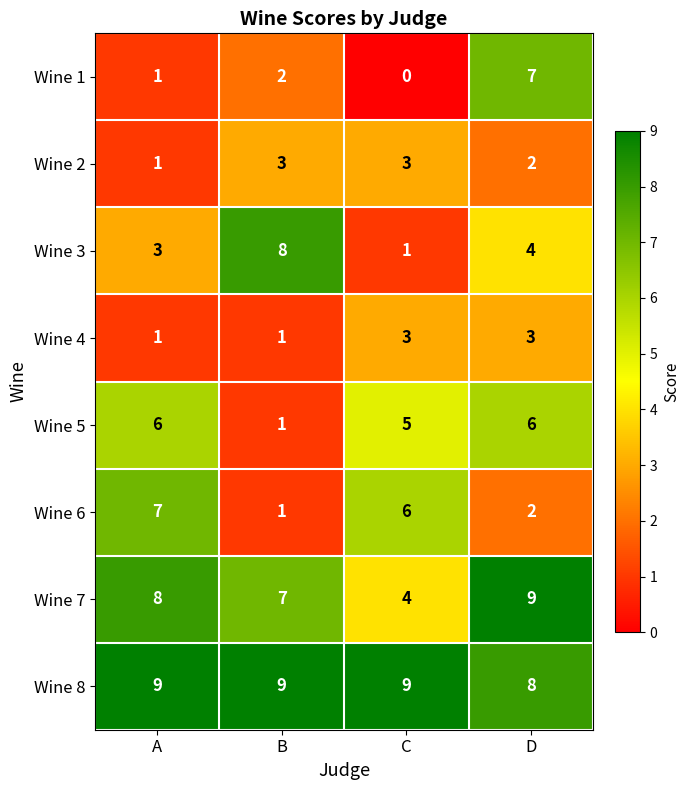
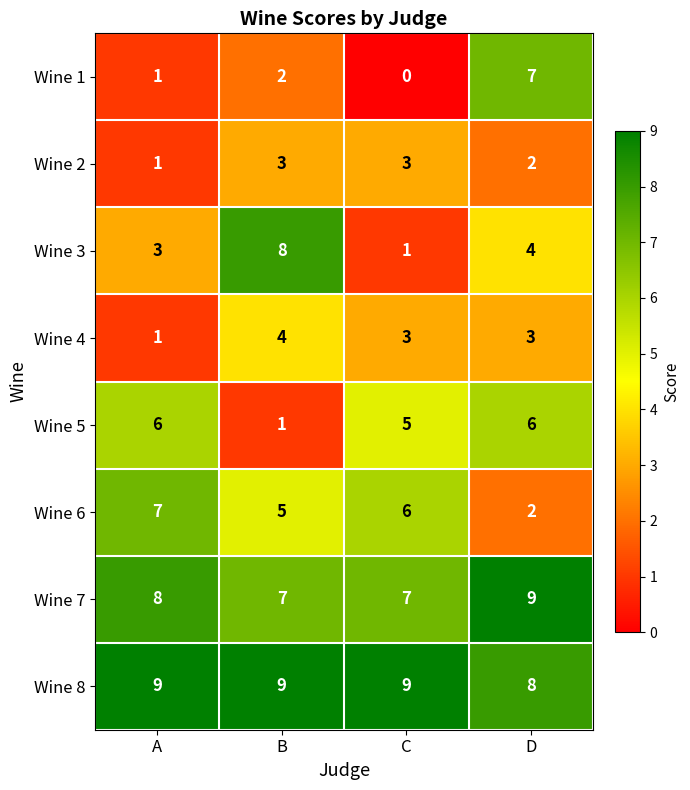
  {
    "Wine 1": {
      "A": 1,
      "B": 2,
      "C": 0,
      "D": 7
    },
    "Wine 2": {
      "A": 1,
      "B": 3,
      "C": 3,
      "D": 2
    },
    "Wine 3": {
      "A": 3,
      "B": 8,
      "C": 1,
      "D": 4
    },
    "Wine 4": {
      "A": 1,
-     "B": 1,
+     "B": 4,
      "C": 3,
      "D": 3
    },
    "Wine 5": {
      "A": 6,
      "B": 1,
      "C": 5,
      "D": 6
    },
    "Wine 6": {
      "A": 7,
-     "B": 1,
+     "B": 5,
      "C": 6,
      "D": 2
    },
    "Wine 7": {
      "A": 8,
      "B": 7,
-     "C": 4,
+     "C": 7,
      "D": 9
    },
    "Wine 8": {
      "A": 9,
      "B": 9,
      "C": 9,
      "D": 8
    }
  }
